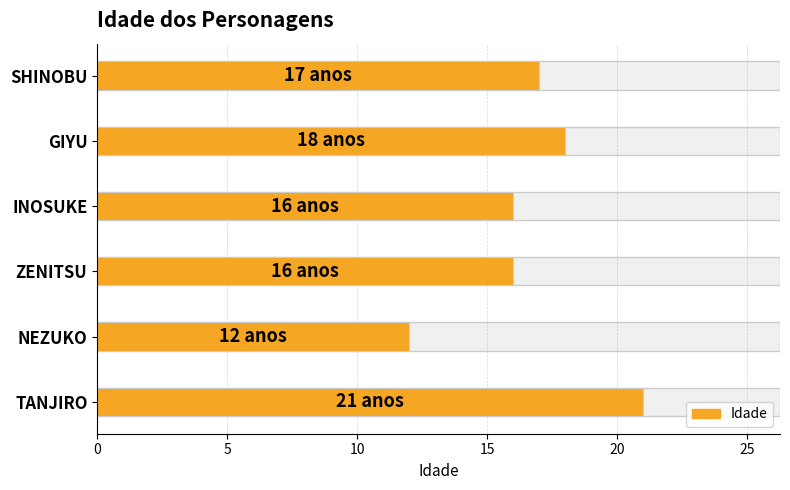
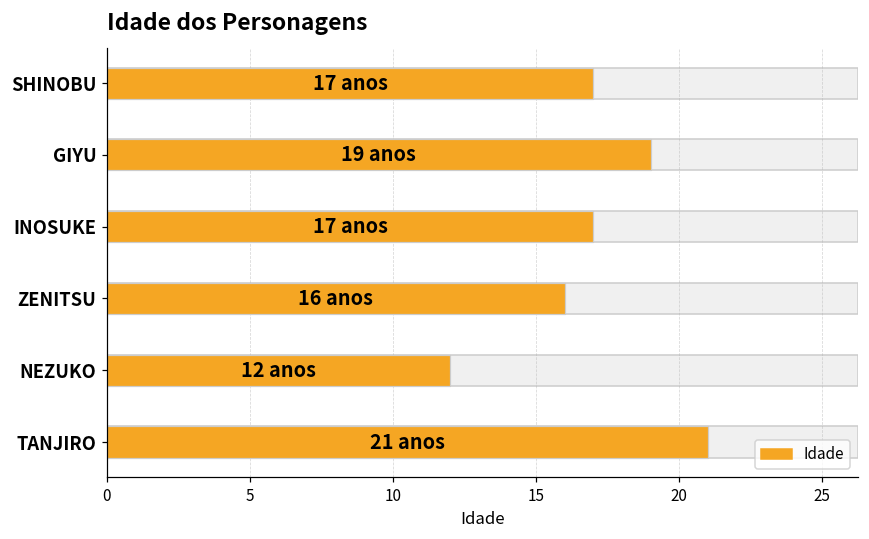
  {
    "SHINOBU": 17,
-   "GIYU": 18,
-   "INOSUKE": 16,
+   "GIYU": 19,
+   "INOSUKE": 17,
    "ZENITSU": 16,
    "NEZUKO": 12,
    "TANJIRO": 21
  }
